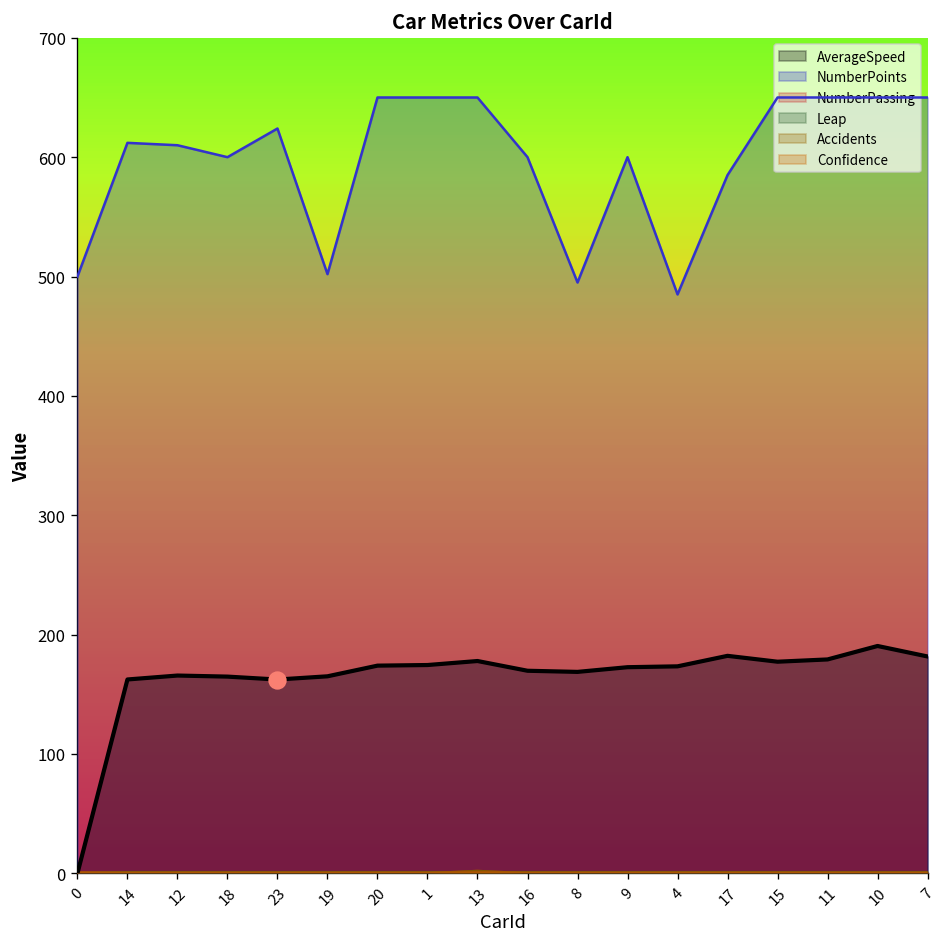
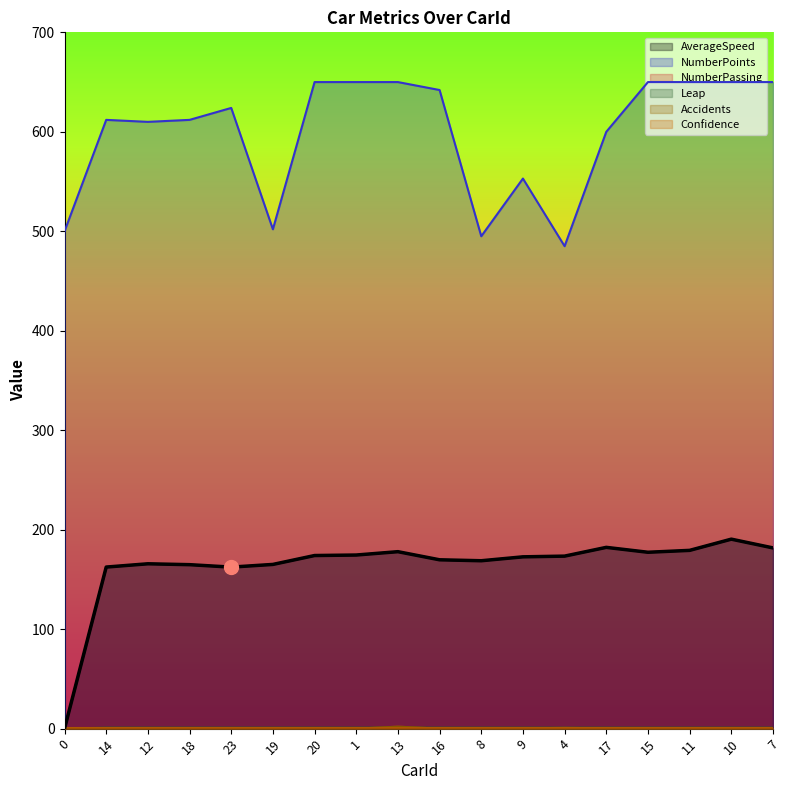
  {
    "NumberPoints": {
      "0": 500,
      "14": 610,
      "12": 610,
-     "18": 600,
+     "18": 610,
      "23": 620,
      "19": 500,
      "20": 650,
      "1": 650,
      "13": 650,
-     "16": 600,
+     "16": 640,
      "8": 500,
-     "9": 600,
+     "9": 550,
      "4": 490,
-     "17": 590,
+     "17": 600,
      "7": 650
    }
  }
